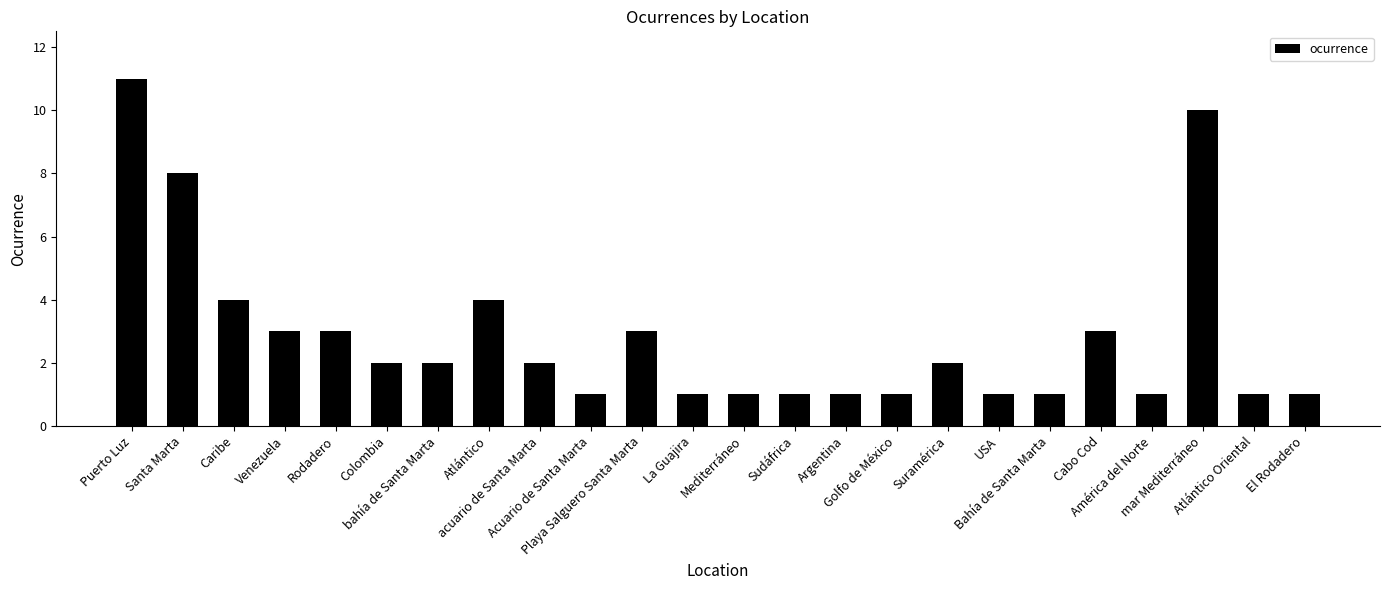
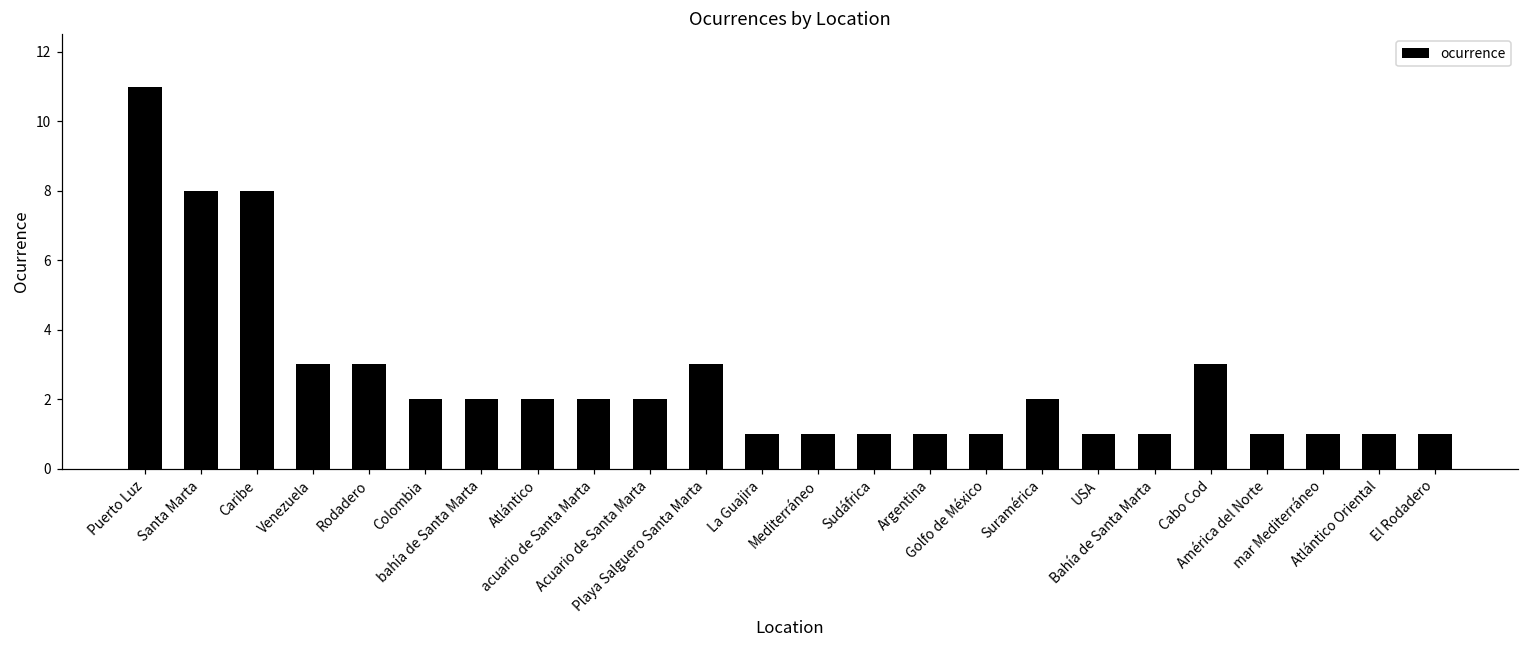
  {
    "Puerto Luz": 11,
    "Santa Marta": 8,
-   "Caribe": 4,
+   "Caribe": 8,
    "Venezuela": 3,
    "Rodadero": 3,
    "Colombia": 2,
    "bahía de Santa Marta": 2,
-   "Atlántico": 4,
+   "Atlántico": 2,
    "acuario de Santa Marta": 2,
-   "Acuario de Santa Marta": 1,
+   "Acuario de Santa Marta": 2,
    "Playa Salguero Santa Marta": 3,
    "La Guajira": 1,
    "Mediterráneo": 1,
    "Sudáfrica": 1,
    "Argentina": 1,
    "Golfo de México": 1,
    "Suramérica": 2,
    "USA": 1,
    "Bahía de Santa Marta": 1,
    "Cabo Cod": 3,
    "América del Norte": 1,
-   "mar Mediterráneo": 10,
+   "mar Mediterráneo": 1,
    "Atlántico Oriental": 1,
    "El Rodadero": 1
  }
